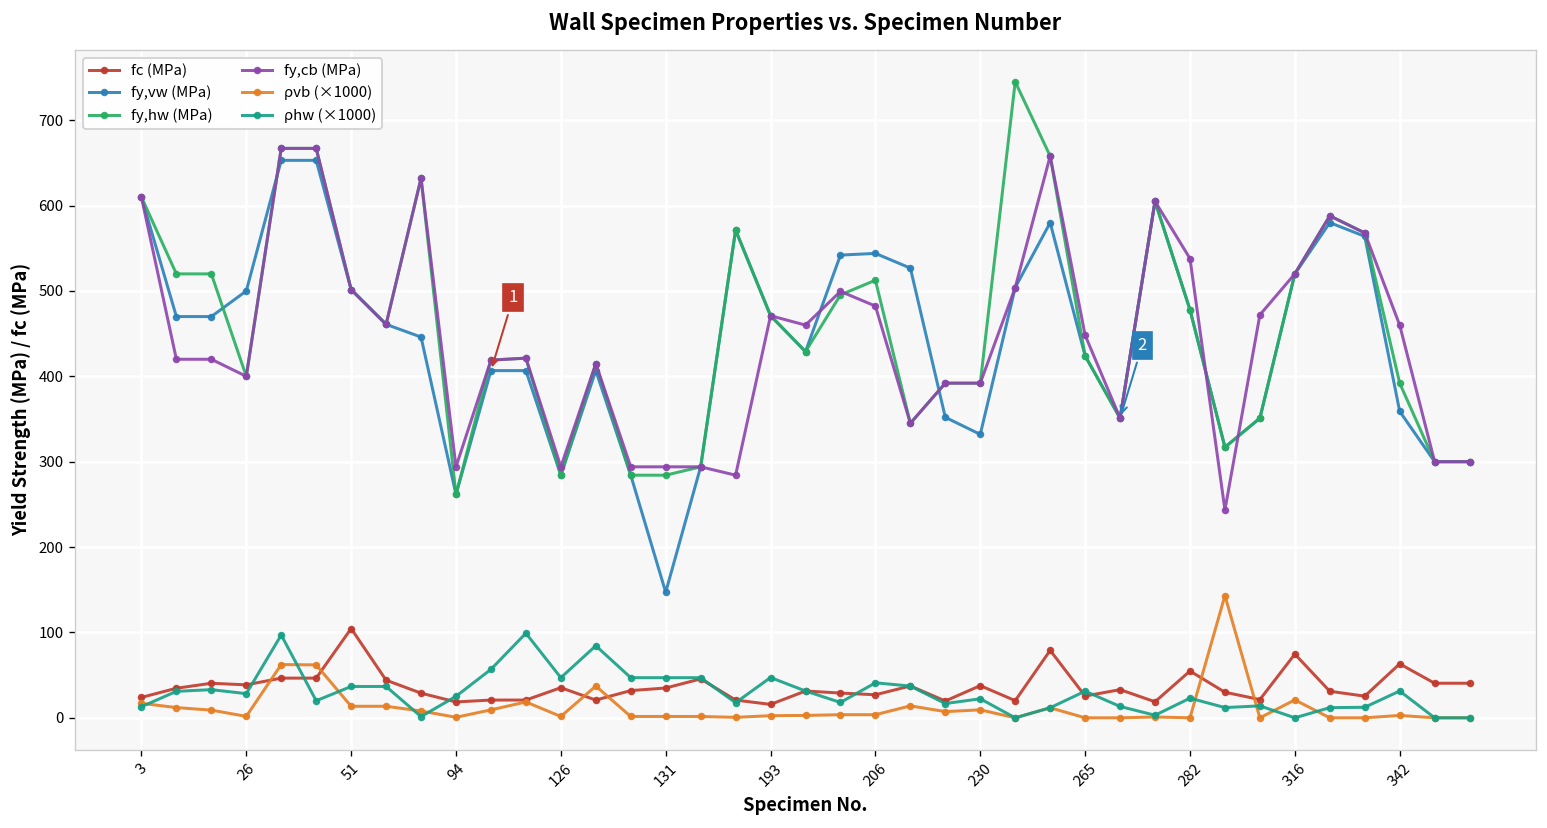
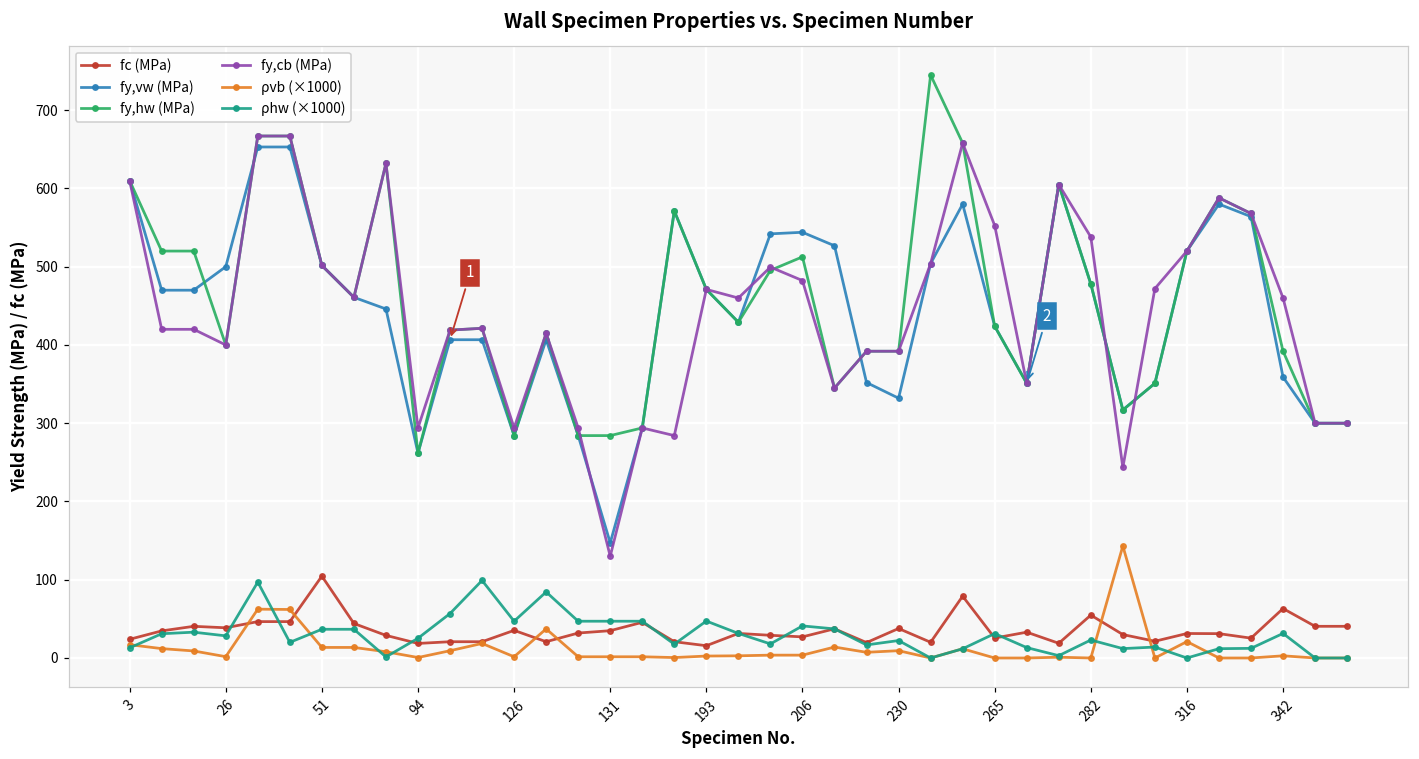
  {
    "fc (MPa)": {
      "3": 20,
      "51": 100,
      "94": 20,
      "126": 40,
      "131": 30,
      "193": 20,
      "206": 30,
      "230": 40,
      "265": 30,
      "282": 50,
-     "316": 70,
+     "316": 30,
      "342": 60
    },
    "fy,vw (MPa)": {
      "131": 150,
      "206": 540,
      "230": 330,
      "342": 360
    },
    "fy,cb (MPa)": {
      "94": 290,
      "126": 290,
-     "131": 290,
+     "131": 130,
      "206": 480,
-     "265": 450,
+     "265": 550,
      "282": 540,
      "342": 460
    },
    "ρvb (×1000)": {
      "3": 20,
      "51": 10,
      "94": 0,
      "126": 0,
      "131": 0,
      "193": 0,
      "206": 0,
      "230": 10,
      "265": 0,
      "282": 0,
      "316": 20,
      "342": 0
    }
  }
